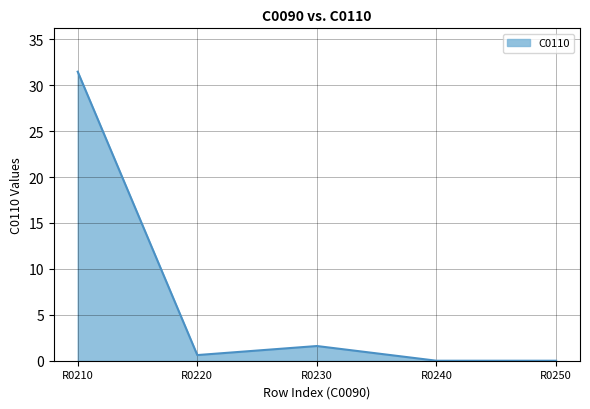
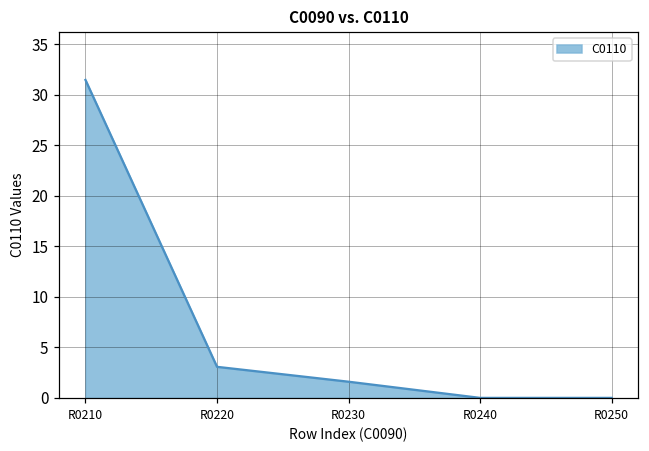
  {
    "R0210": 31,
-   "R0220": 1,
+   "R0220": 3,
    "R0230": 2,
    "R0240": 0,
    "R0250": 0
  }
